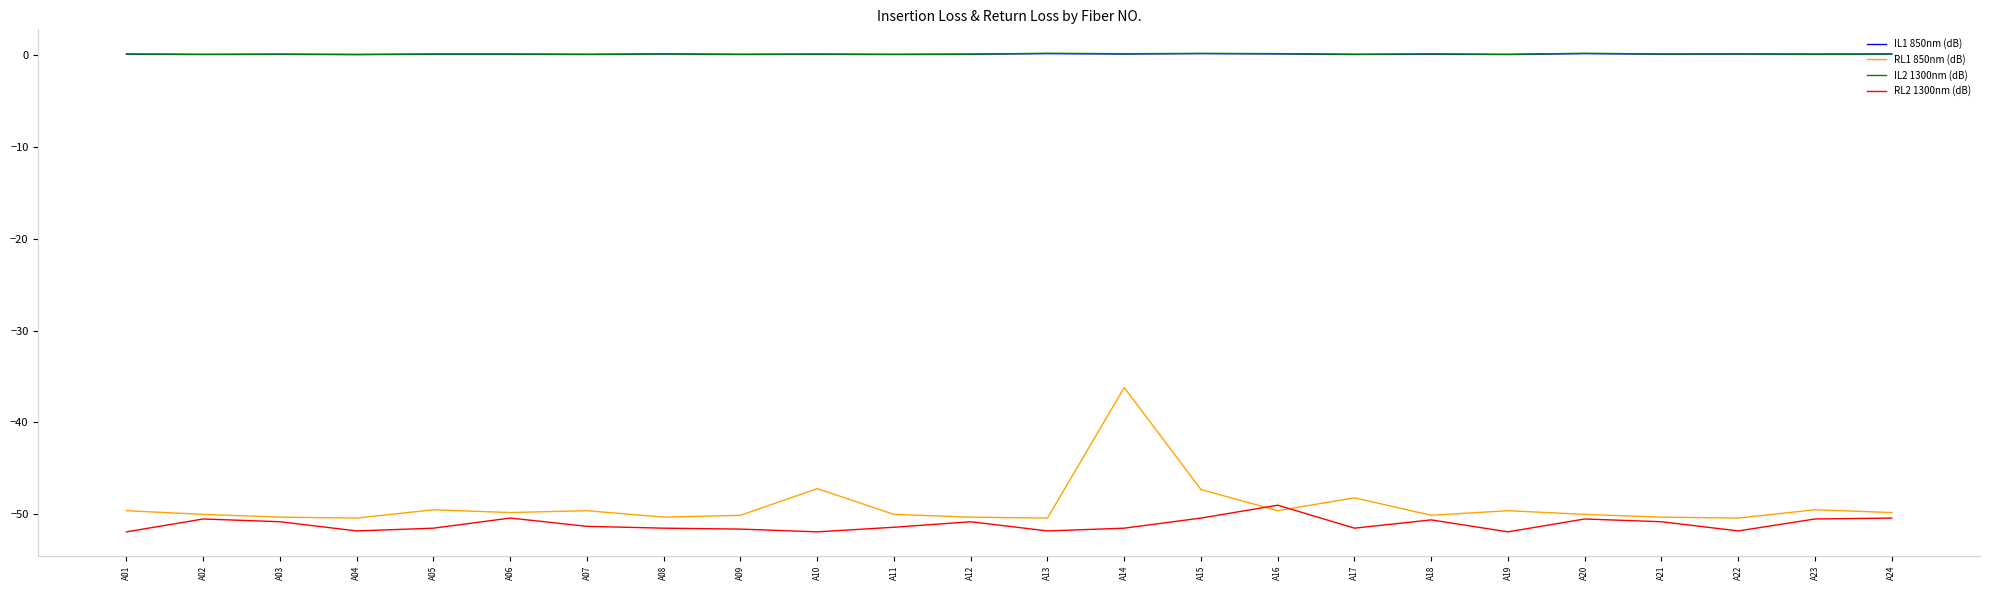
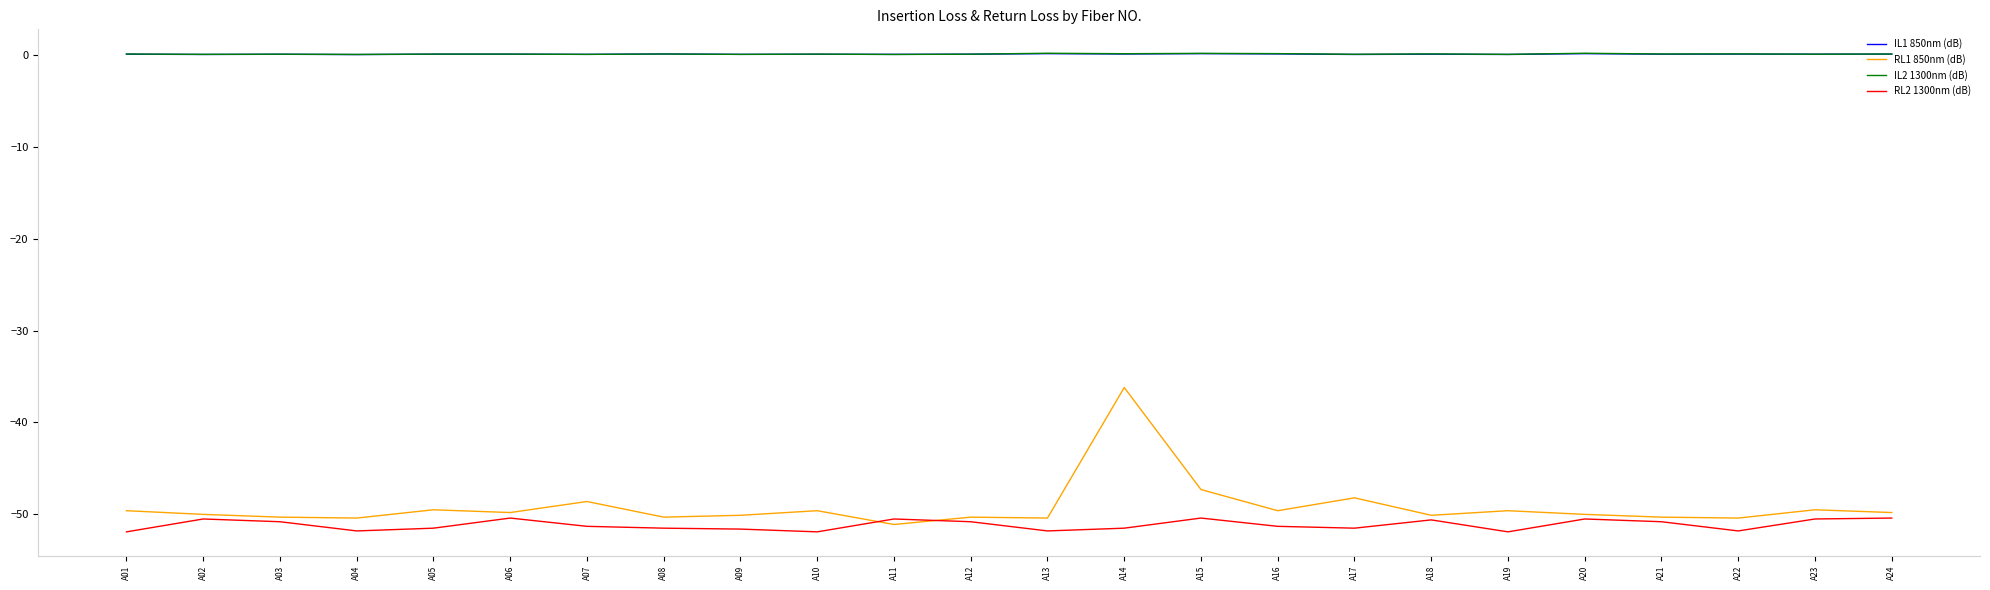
  {
    "RL1 850nm (dB)": {
      "A01": -50,
      "A02": -50,
      "A03": -50,
      "A04": -50,
      "A05": -50,
      "A06": -50,
-     "A07": -50,
+     "A07": -49,
      "A08": -50,
      "A09": -50,
-     "A10": -47,
-     "A11": -50,
+     "A10": -50,
+     "A11": -51,
      "A12": -50,
      "A13": -50,
      "A14": -36,
      "A15": -47,
      "A16": -50,
      "A17": -48,
      "A18": -50,
      "A19": -50,
      "A20": -50,
      "A21": -50,
      "A22": -50,
      "A23": -50,
      "A24": -50
    },
    "RL2 1300nm (dB)": {
      "A01": -52,
      "A02": -51,
      "A03": -51,
      "A04": -52,
      "A05": -52,
      "A06": -50,
      "A07": -51,
      "A08": -52,
      "A09": -52,
      "A10": -52,
-     "A11": -51.4,
+     "A11": -50.5,
      "A12": -51,
      "A13": -52,
      "A14": -52,
      "A15": -50,
-     "A16": -49,
+     "A16": -51,
      "A17": -52,
      "A18": -51,
      "A19": -52,
      "A20": -51,
      "A21": -51,
      "A22": -52,
      "A23": -51,
      "A24": -50
    }
  }
